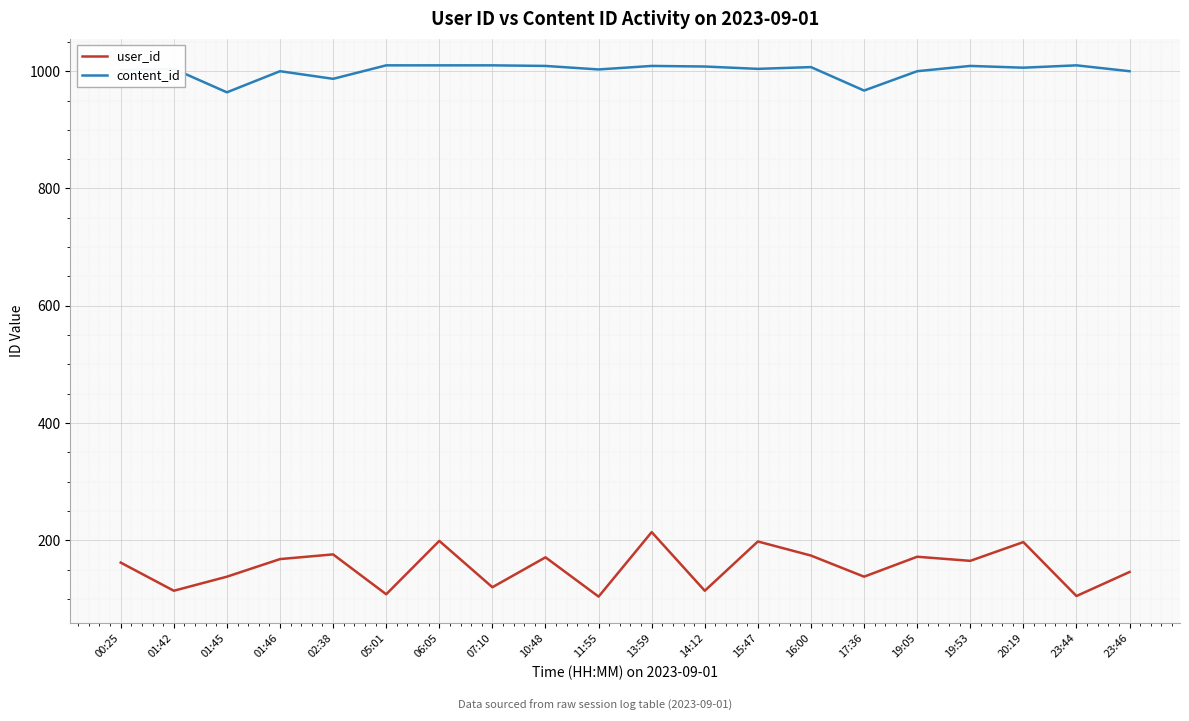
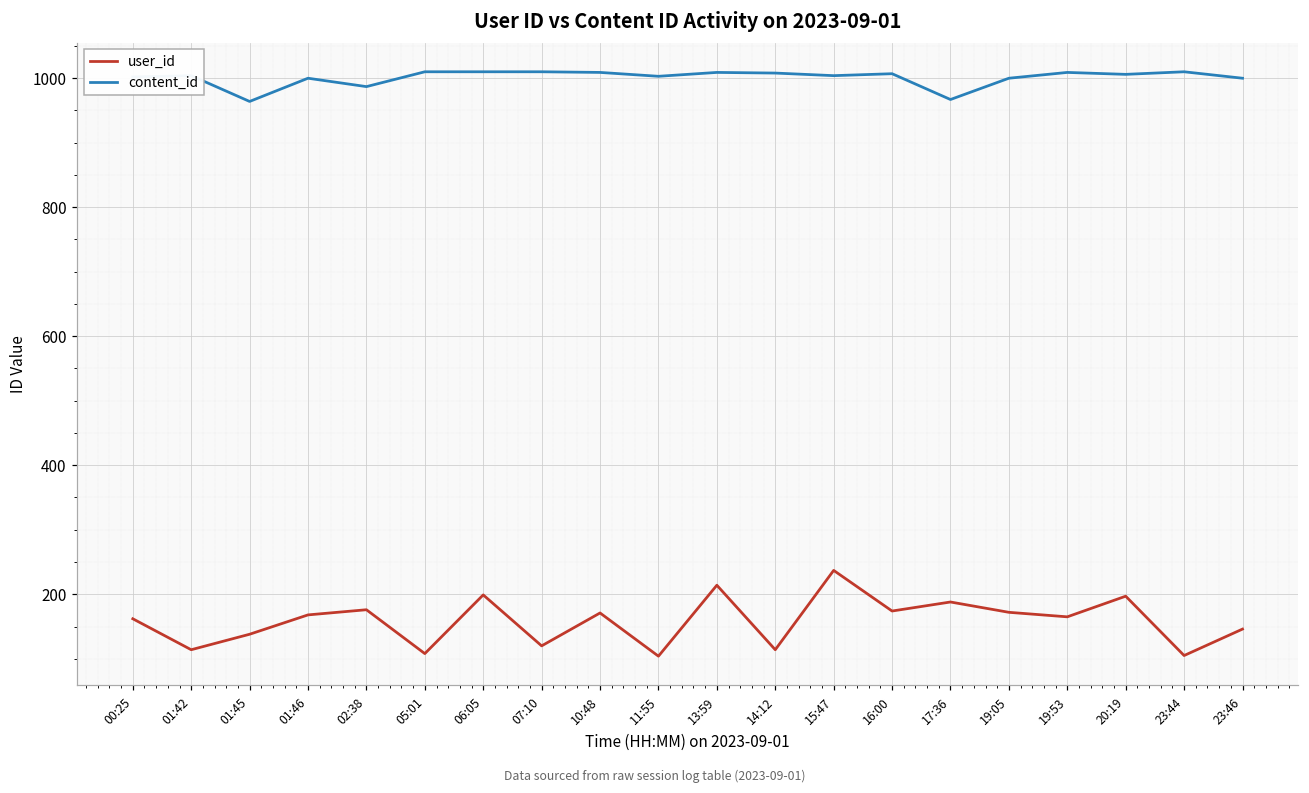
  {
    "user_id": {
      "00:25": 160,
      "01:42": 110,
      "01:45": 140,
      "01:46": 170,
      "02:38": 180,
      "05:01": 110,
      "06:05": 200,
      "07:10": 120,
      "10:48": 170,
      "11:55": 100,
      "13:59": 210,
      "14:12": 110,
-     "15:47": 200,
+     "15:47": 240,
      "16:00": 170,
-     "17:36": 140,
+     "17:36": 190,
      "19:05": 170,
      "19:53": 170,
      "20:19": 200,
      "23:44": 110,
      "23:46": 150
    },
    "content_id": {
      "01:45": 960,
      "01:46": 1000,
      "02:38": 990,
      "05:01": 1010,
      "06:05": 1010,
      "07:10": 1010,
      "10:48": 1010,
      "11:55": 1000,
      "13:59": 1010,
      "14:12": 1010,
      "15:47": 1000,
      "16:00": 1010,
      "17:36": 970,
      "19:05": 1000,
      "19:53": 1010,
      "20:19": 1010,
      "23:44": 1010,
      "23:46": 1000
    }
  }
